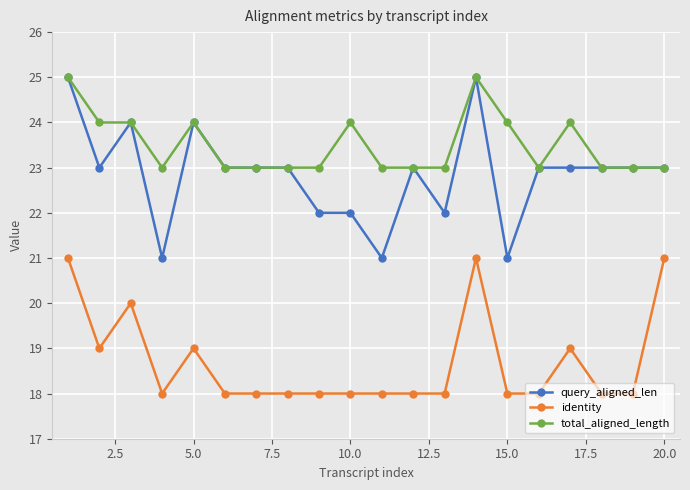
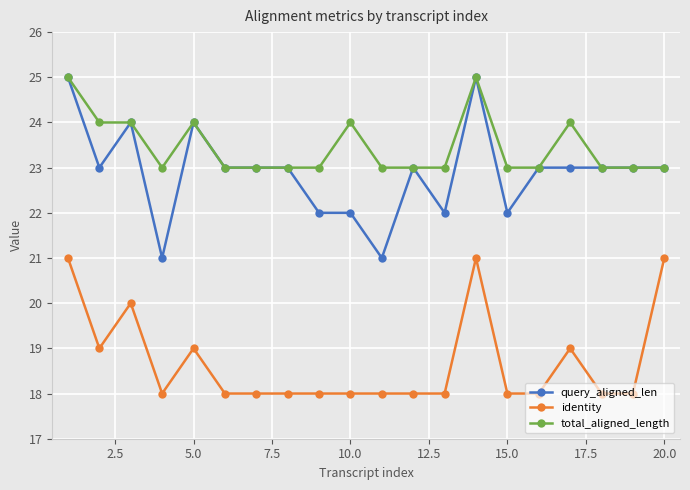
  {
    "query_aligned_len": {
      "10.0": 22,
-     "15.0": 21
+     "15.0": 22
    },
    "identity": {
      "5.0": 19,
      "10.0": 18,
      "15.0": 18,
      "20.0": 21
    },
    "total_aligned_length": {
      "10.0": 24,
-     "15.0": 24
+     "15.0": 23
    }
  }
